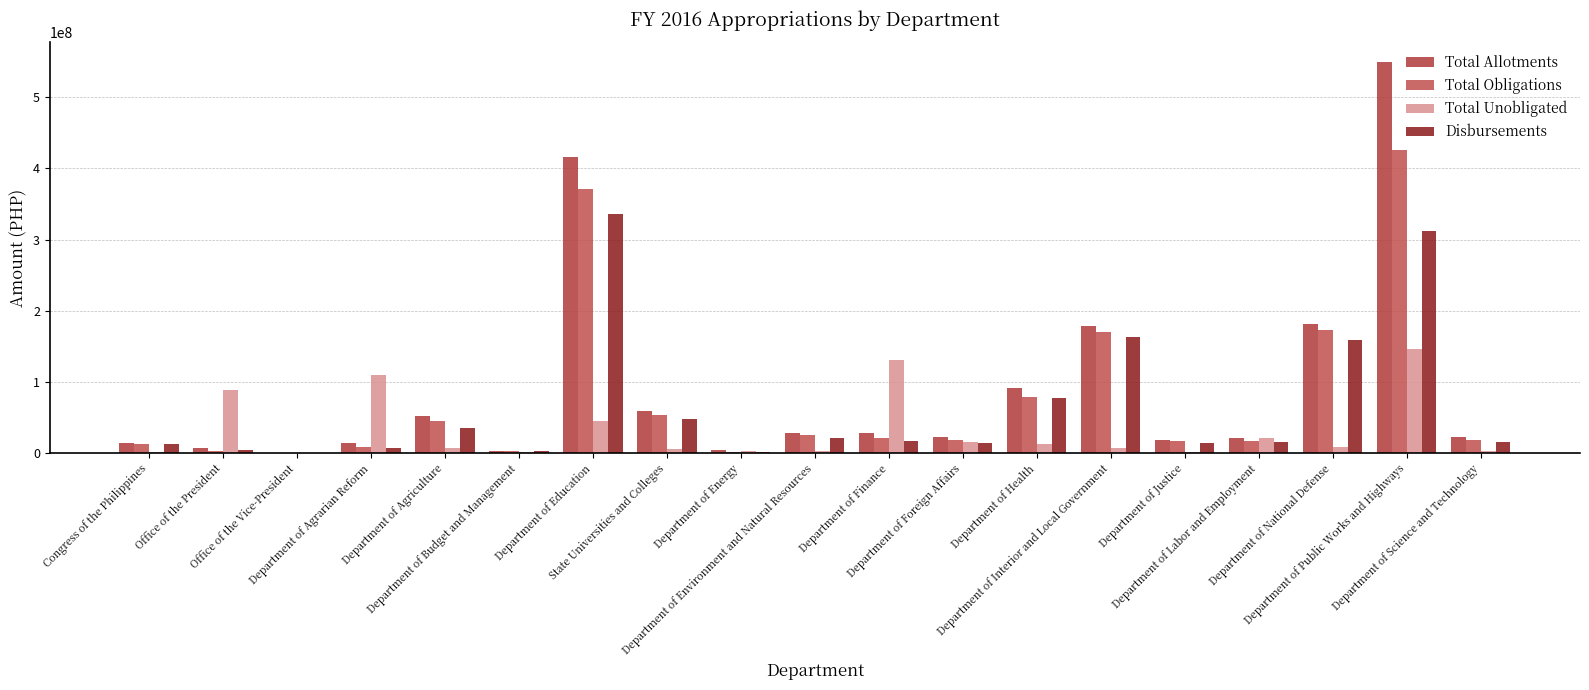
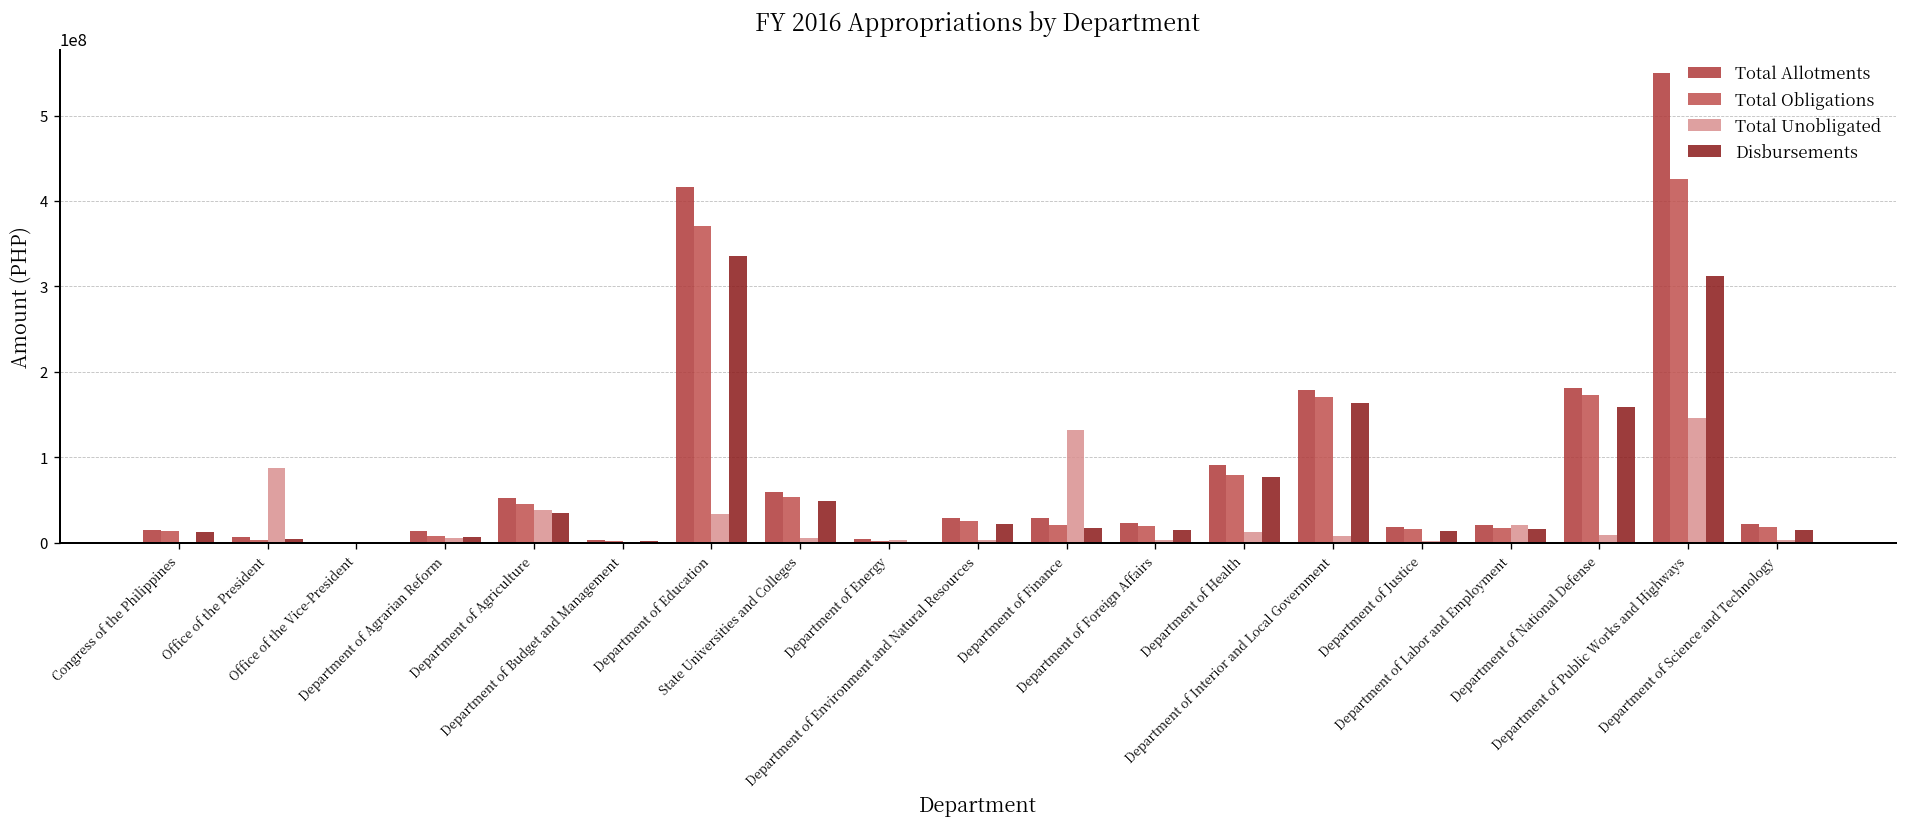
  {
    "Total Unobligated": {
      "Office of the President": 90000000,
-     "Department of Agrarian Reform": 110000000,
-     "Department of Agriculture": 10000000,
-     "Department of Education": 40000000,
+     "Department of Agrarian Reform": 10000000,
+     "Department of Agriculture": 40000000,
+     "Department of Education": 30000000,
      "State Universities and Colleges": 10000000,
      "Department of Finance": 130000000,
-     "Department of Foreign Affairs": 20000000,
+     "Department of Foreign Affairs": 0,
      "Department of Health": 10000000,
      "Department of Interior and Local Government": 10000000,
      "Department of Labor and Employment": 20000000,
      "Department of National Defense": 10000000,
      "Department of Public Works and Highways": 150000000,
      "Department of Science and Technology": 0
    }
  }
